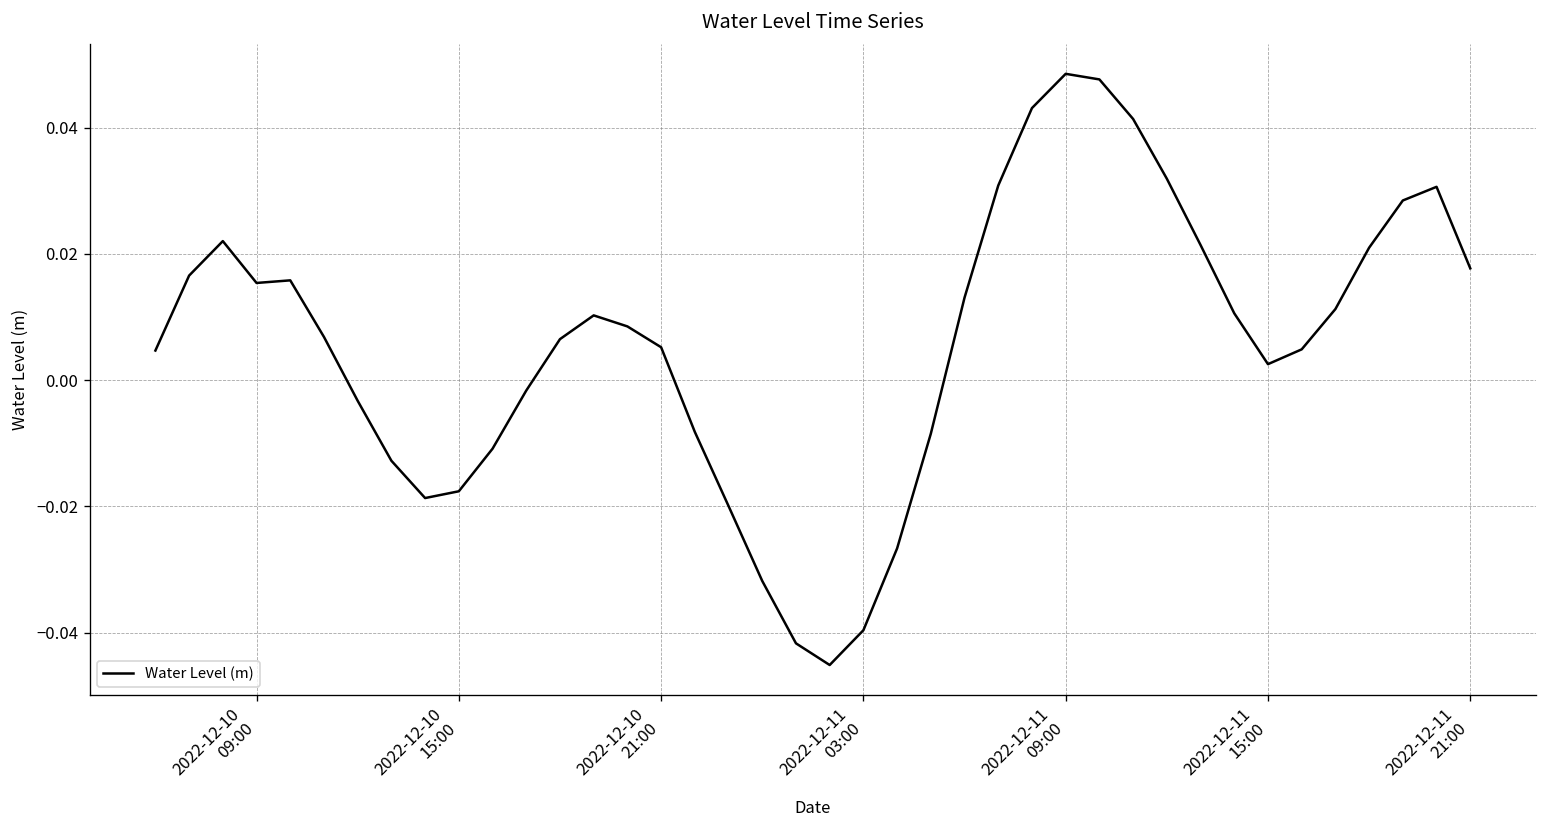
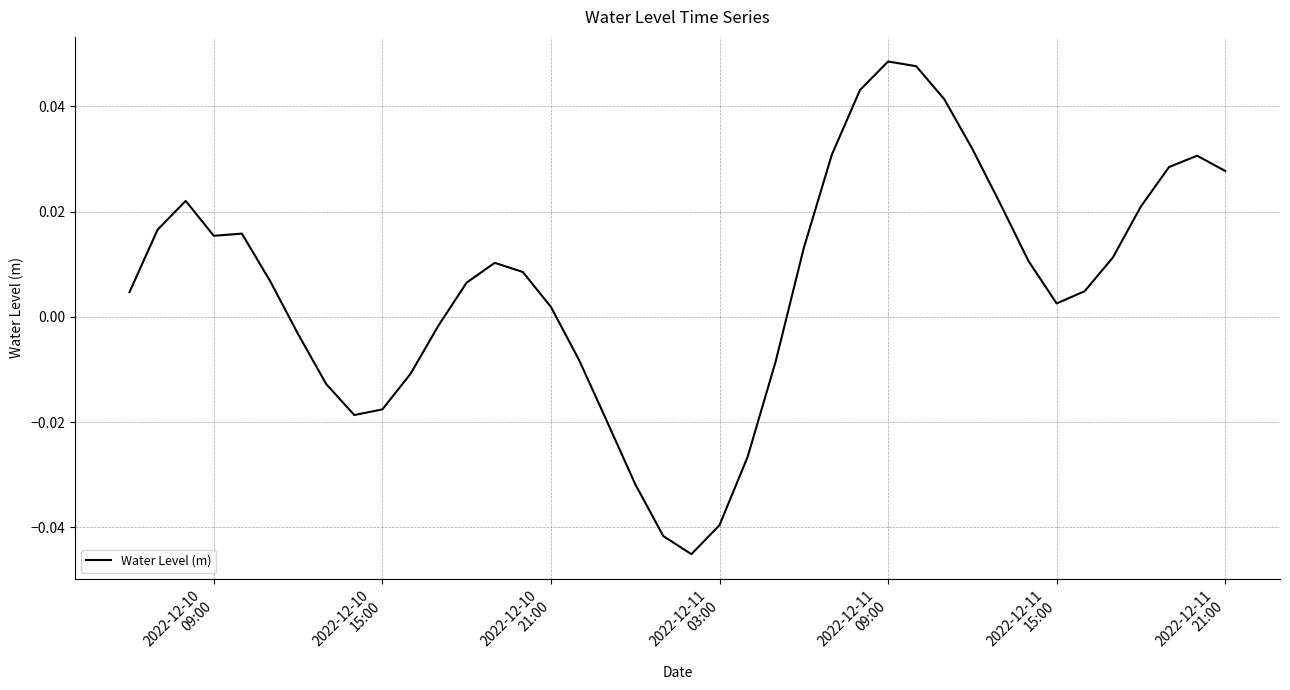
  {
    "2022-12-10 09:00": 0.015,
    "2022-12-10 15:00": -0.018,
-   "2022-12-10 21:00": 0.005,
+   "2022-12-10 21:00": 0.002,
    "2022-12-11 03:00": -0.040,
    "2022-12-11 09:00": 0.049,
    "2022-12-11 15:00": 0.003,
-   "2022-12-11 21:00": 0.018
+   "2022-12-11 21:00": 0.028
  }
